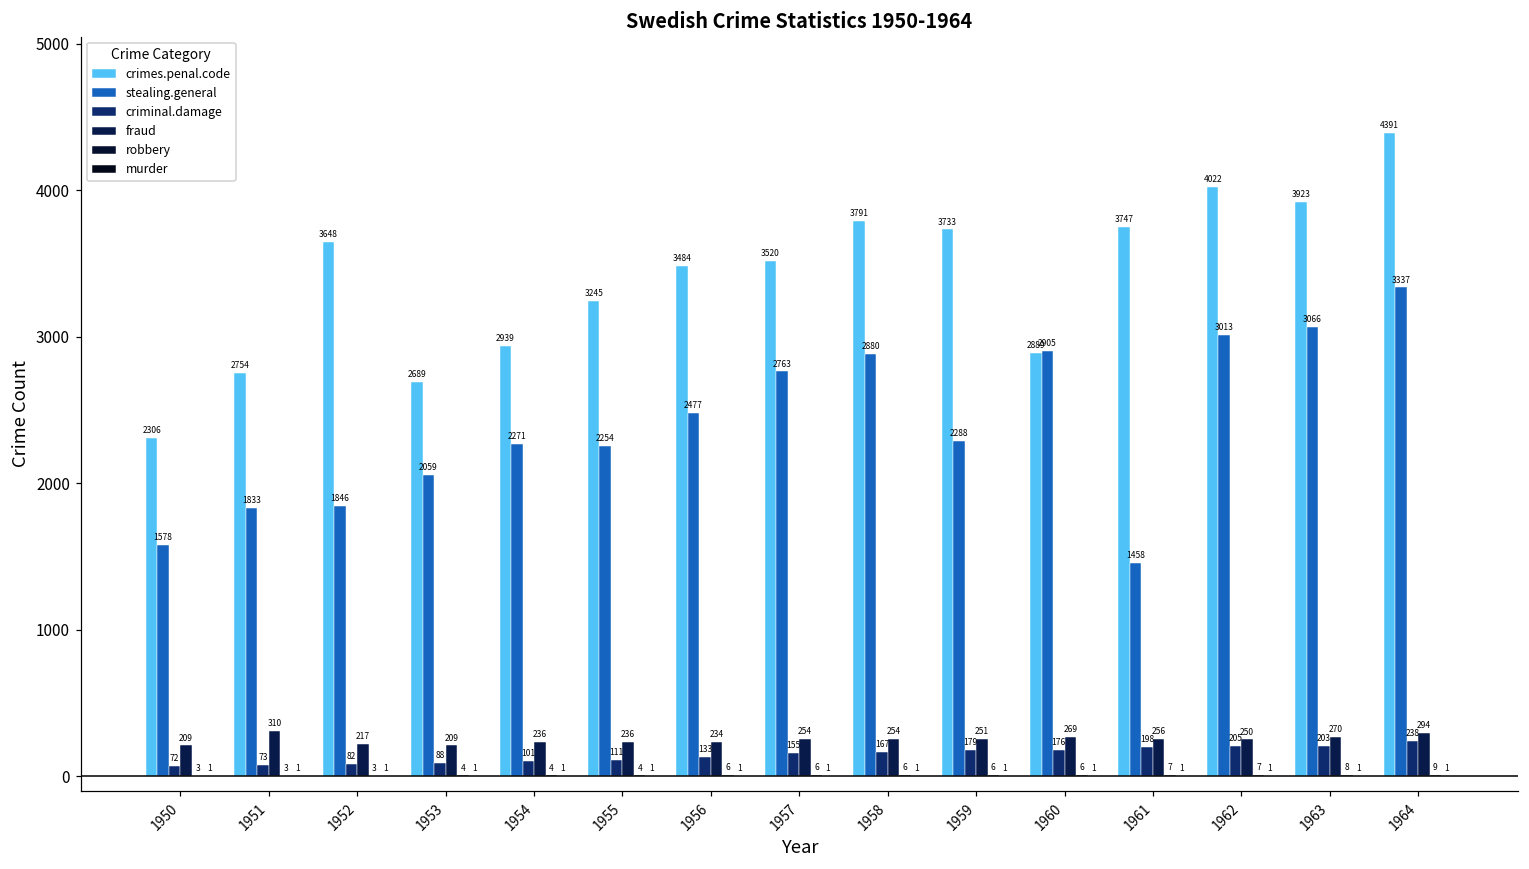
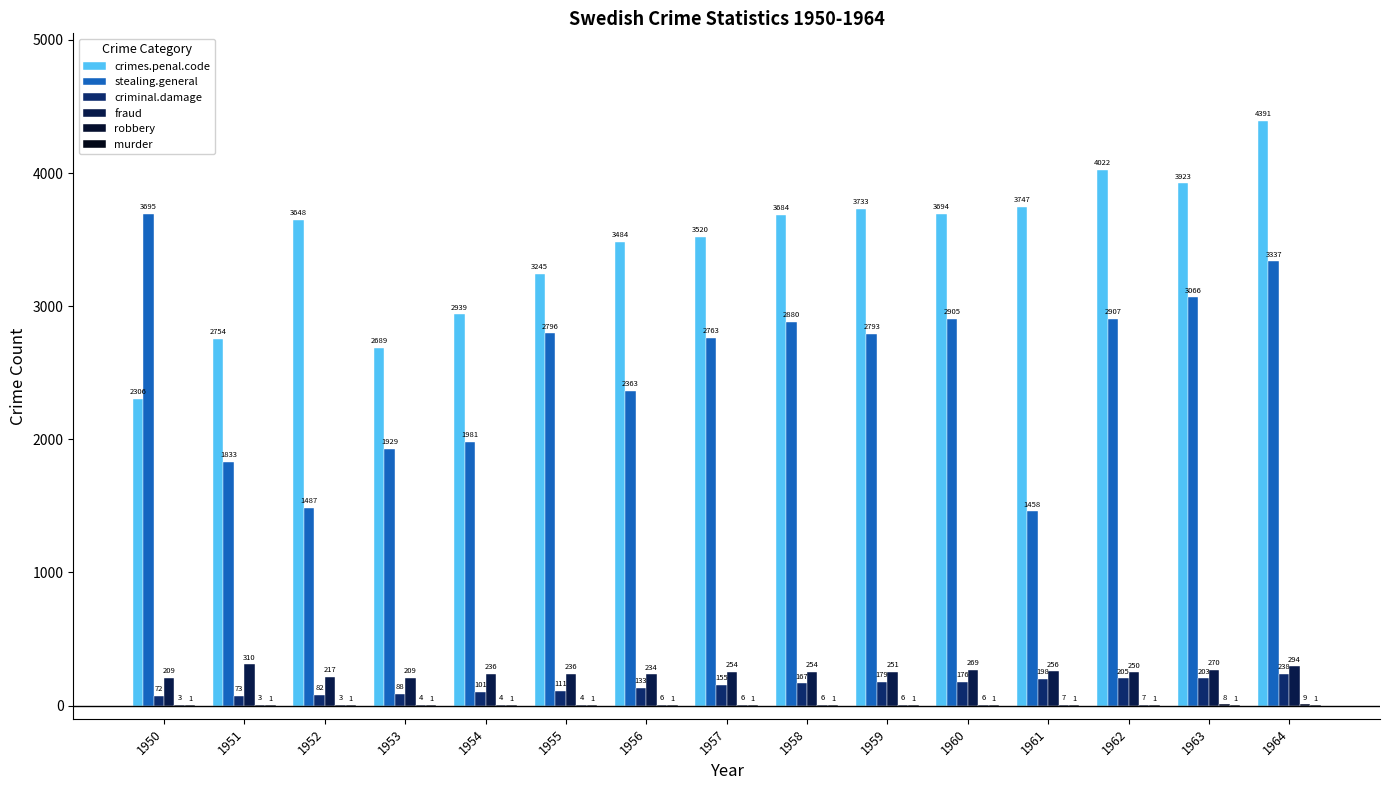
  {
    "crimes.penal.code": {
      "1950": 2306,
      "1951": 2754,
      "1952": 3648,
      "1953": 2689,
      "1954": 2939,
      "1955": 3245,
      "1956": 3484,
      "1957": 3520,
-     "1958": 3791,
+     "1958": 3684,
      "1959": 3733,
-     "1960": 2889,
+     "1960": 3694,
      "1961": 3747,
      "1962": 4022,
      "1963": 3923,
      "1964": 4391
    },
    "stealing.general": {
-     "1950": 1578,
+     "1950": 3695,
      "1951": 1833,
-     "1952": 1846,
-     "1953": 2059,
-     "1954": 2271,
-     "1955": 2254,
-     "1956": 2477,
+     "1952": 1487,
+     "1953": 1929,
+     "1954": 1981,
+     "1955": 2796,
+     "1956": 2363,
      "1957": 2763,
      "1958": 2880,
-     "1959": 2288,
+     "1959": 2793,
      "1961": 1458,
-     "1962": 3013,
+     "1962": 2907,
      "1963": 3066,
      "1964": 3337
    }
  }
